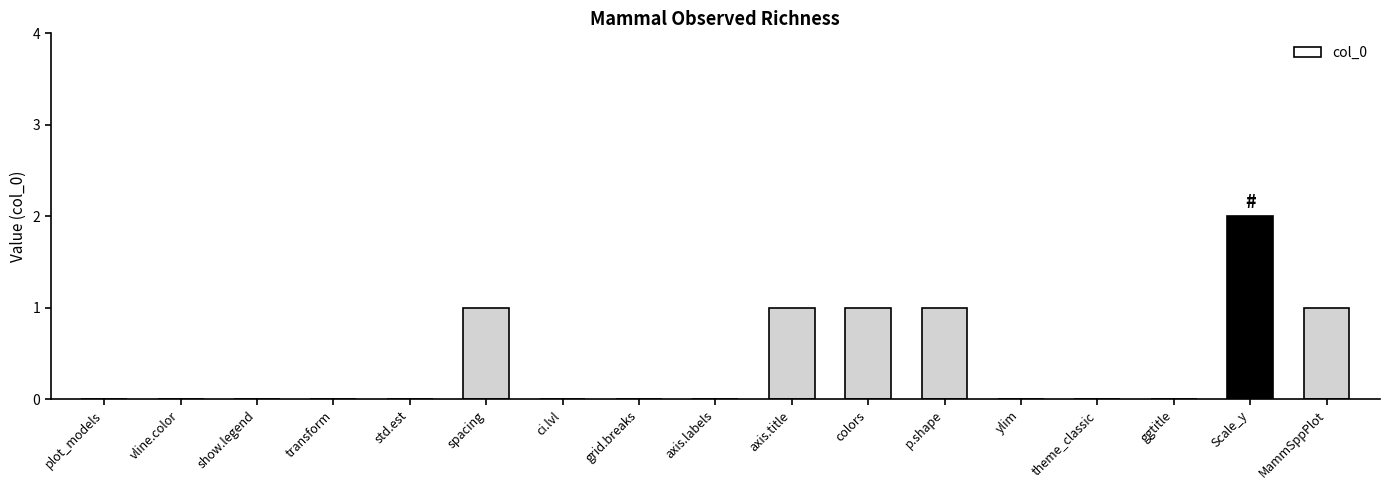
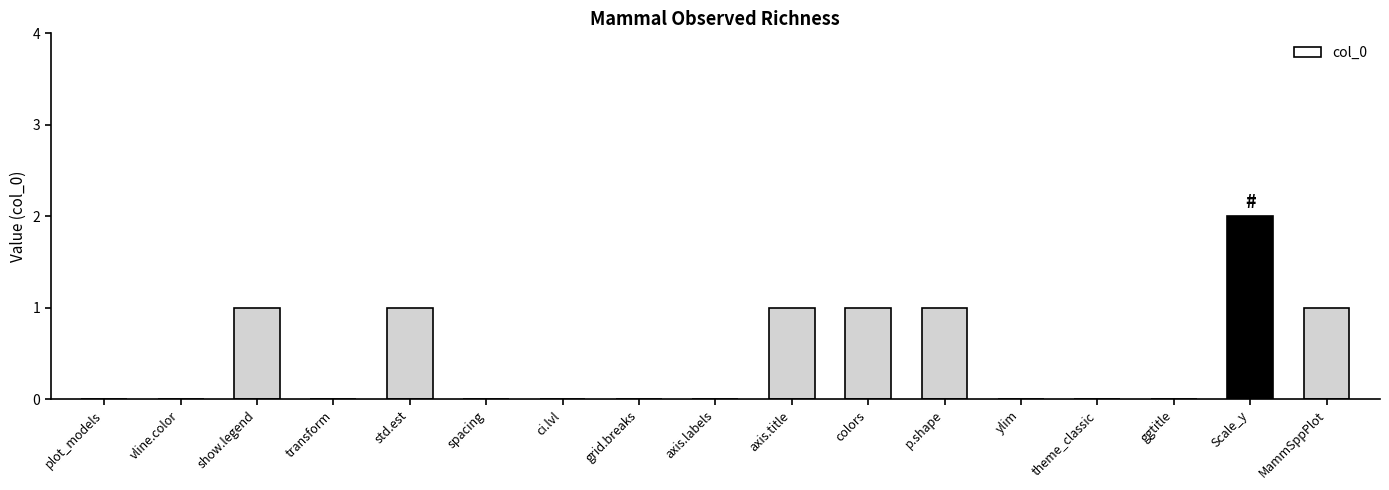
  {
    "plot_models": 0,
    "vline.color": 0,
-   "show.legend": 0,
+   "show.legend": 1,
    "transform": 0,
-   "std.est": 0,
-   "spacing": 1,
+   "std.est": 1,
+   "spacing": 0,
    "ci.lvl": 0,
    "grid.breaks": 0,
    "axis.labels": 0,
    "axis.title": 1,
    "colors": 1,
    "p.shape": 1,
    "ylim": 0,
    "theme_classic": 0,
    "ggtitle": 0,
    "Scale_y": 2,
    "MammSppPlot": 1
  }
